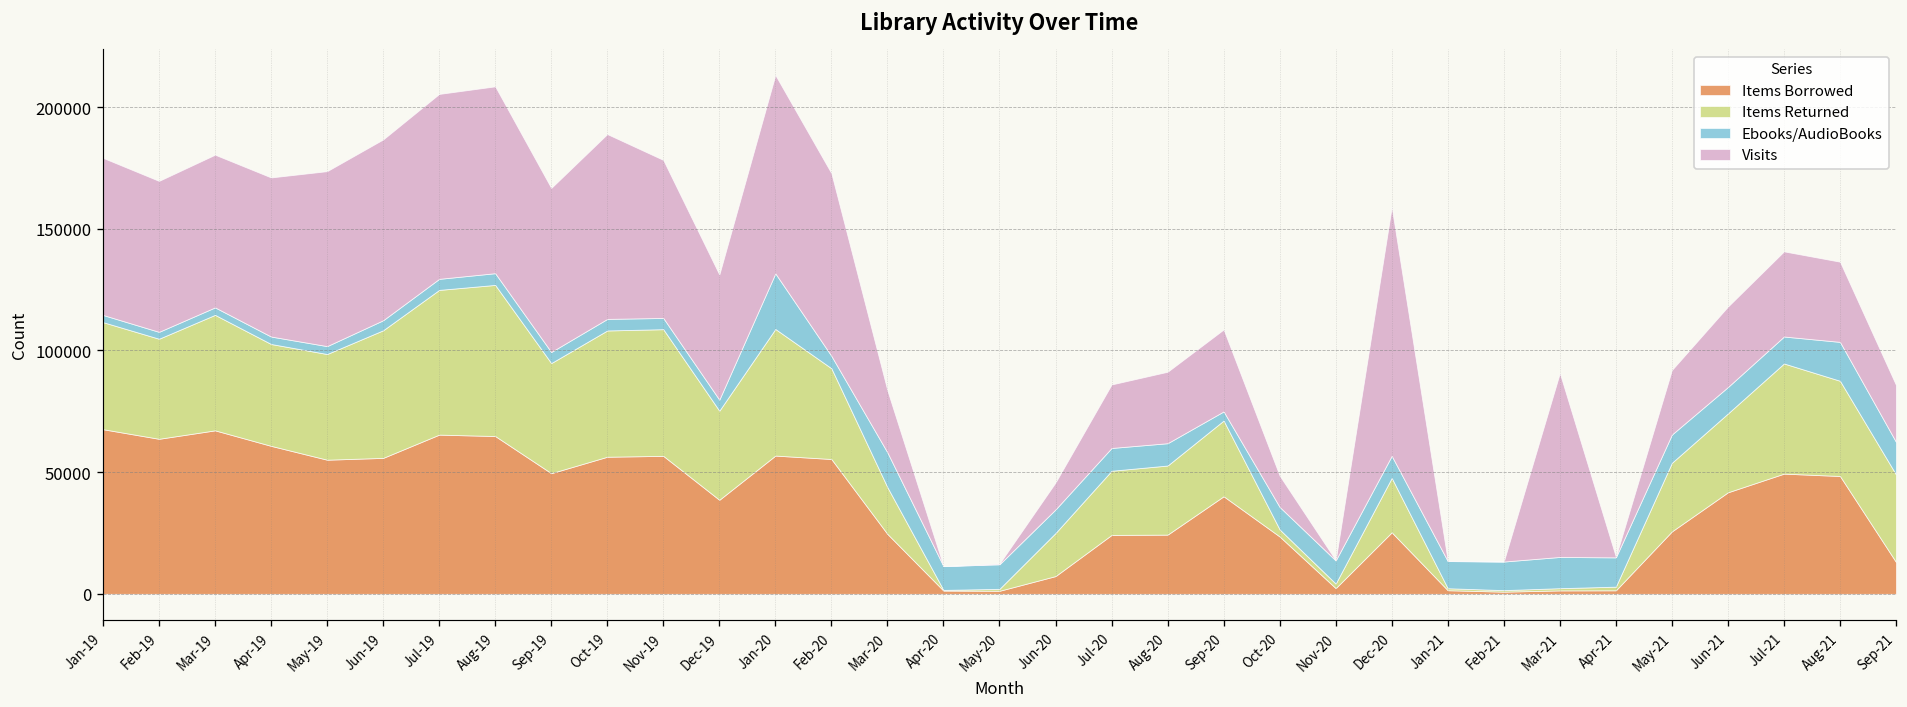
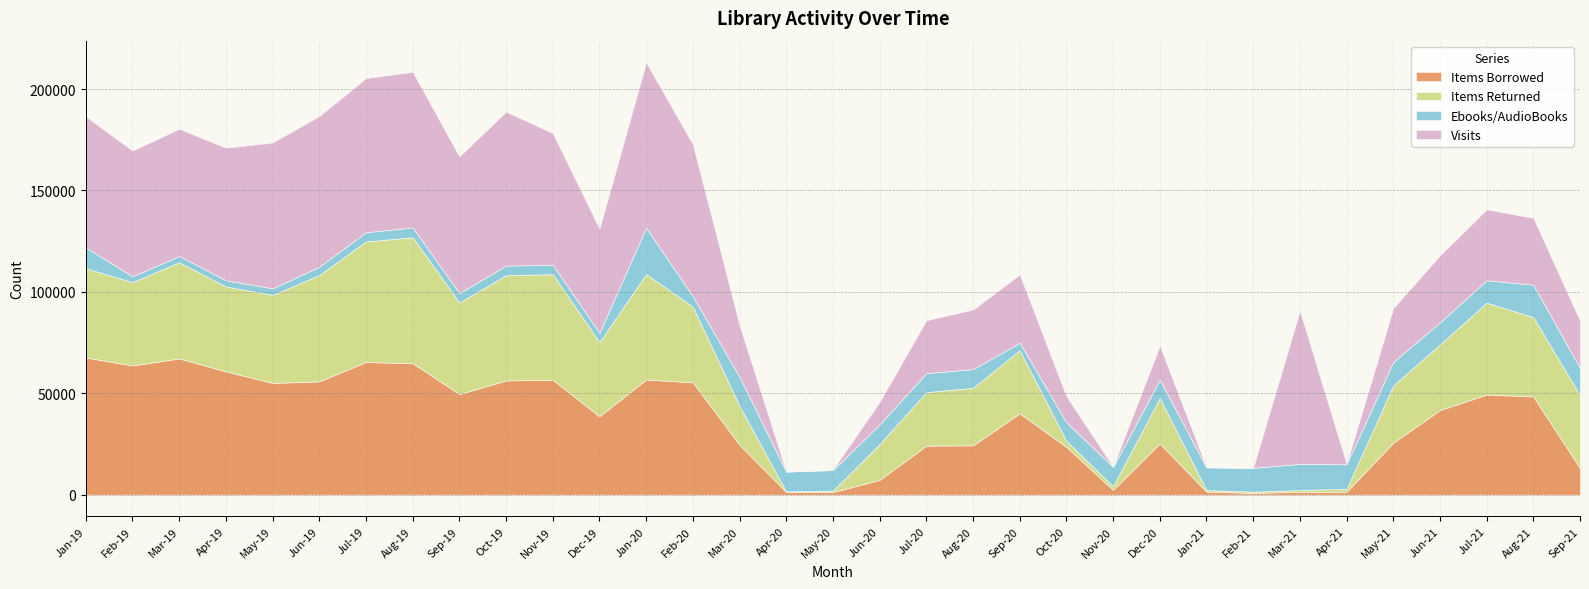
  {
    "Items Borrowed": {
      "Jan-19": 68000,
      "Feb-19": 64000,
      "Mar-19": 67000,
      "Apr-19": 61000,
      "May-19": 55000,
      "Jun-19": 56000,
      "Jul-19": 65000,
      "Aug-19": 65000,
      "Sep-19": 50000,
      "Oct-19": 56000,
      "Nov-19": 57000,
      "Dec-19": 39000,
      "Jan-20": 57000,
      "Feb-20": 55000,
      "Mar-20": 25000,
      "Jun-20": 7000,
      "Jul-20": 24000,
      "Aug-20": 24000,
      "Sep-20": 40000,
      "Oct-20": 24000,
      "Nov-20": 2000,
      "Dec-20": 25000,
      "Apr-21": 1000,
      "May-21": 26000,
      "Jun-21": 42000,
      "Jul-21": 49000,
      "Aug-21": 48000,
      "Sep-21": 13000
    },
    "Items Returned": {
      "Jan-19": 44000,
      "Feb-19": 41000,
      "Mar-19": 47000,
      "Apr-19": 42000,
      "May-19": 43000,
      "Jun-19": 52000,
      "Jul-19": 59000,
      "Aug-19": 62000,
      "Sep-19": 45000,
      "Oct-19": 52000,
      "Nov-19": 52000,
      "Dec-19": 37000,
      "Jan-20": 52000,
      "Feb-20": 37000,
      "Mar-20": 19000,
      "Jun-20": 18000,
      "Jul-20": 26000,
      "Aug-20": 28000,
      "Sep-20": 31000,
      "Oct-20": 3000,
      "Nov-20": 2000,
      "Dec-20": 22000,
      "Apr-21": 2000,
      "May-21": 28000,
      "Jun-21": 32000,
      "Jul-21": 45000,
      "Aug-21": 39000,
      "Sep-21": 36000
    },
    "Ebooks/AudioBooks": {
-     "Jan-19": 3000,
+     "Jan-19": 10000,
      "Feb-19": 3000,
      "Mar-19": 3000,
      "Apr-19": 3000,
      "May-19": 3000,
      "Jun-19": 4000,
      "Jul-19": 5000,
      "Aug-19": 5000,
      "Sep-19": 5000,
      "Oct-19": 5000,
      "Nov-19": 5000,
      "Dec-19": 5000,
      "Jan-20": 23000,
      "Feb-20": 5000,
      "Mar-20": 14000,
      "Jun-20": 10000,
      "Jul-20": 9000,
      "Aug-20": 9000,
      "Sep-20": 4000,
      "Oct-20": 9000,
      "Dec-20": 9000,
      "Mar-21": 13000,
      "May-21": 12000,
      "Jun-21": 11000,
      "Jul-21": 11000,
      "Aug-21": 16000,
      "Sep-21": 13000
    },
    "Visits": {
      "Jan-19": 65000,
      "Feb-19": 62000,
      "Mar-19": 63000,
      "Apr-19": 65000,
      "May-19": 72000,
      "Jun-19": 74000,
      "Jul-19": 76000,
      "Aug-19": 77000,
      "Sep-19": 67000,
      "Oct-19": 76000,
      "Nov-19": 65000,
      "Dec-19": 51000,
      "Jan-20": 82000,
      "Feb-20": 75000,
      "Mar-20": 25000,
      "Jun-20": 11000,
      "Jul-20": 26000,
      "Aug-20": 29000,
      "Sep-20": 34000,
      "Oct-20": 13000,
-     "Dec-20": 102000,
+     "Dec-20": 17000,
      "Mar-21": 76000,
      "May-21": 27000,
      "Jun-21": 33000,
      "Jul-21": 35000,
      "Aug-21": 33000,
      "Sep-21": 23000
    }
  }
